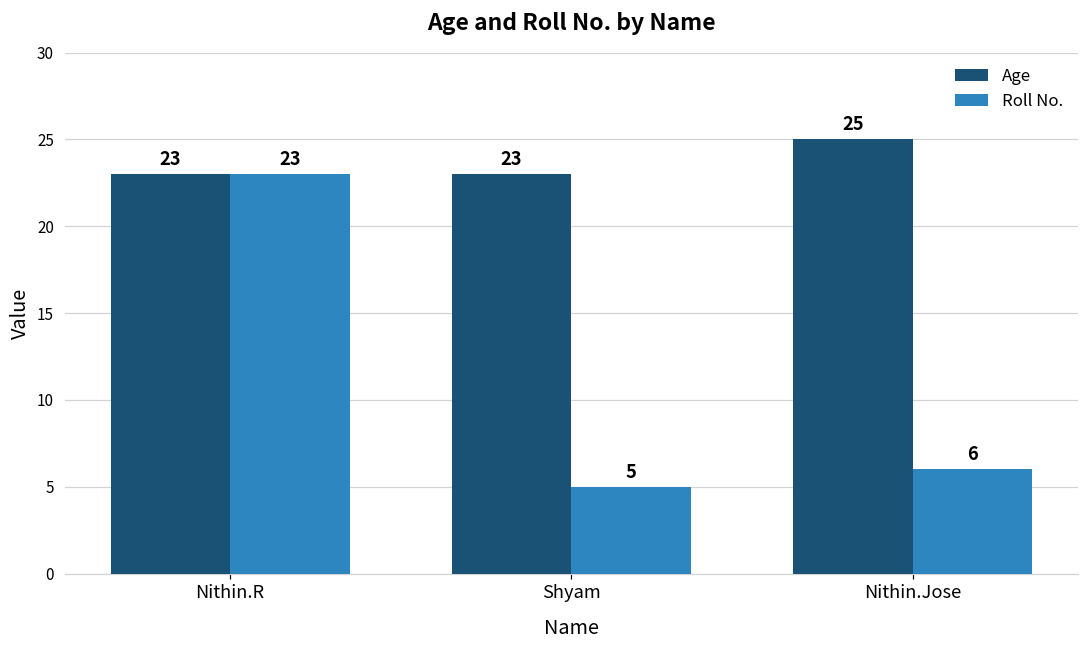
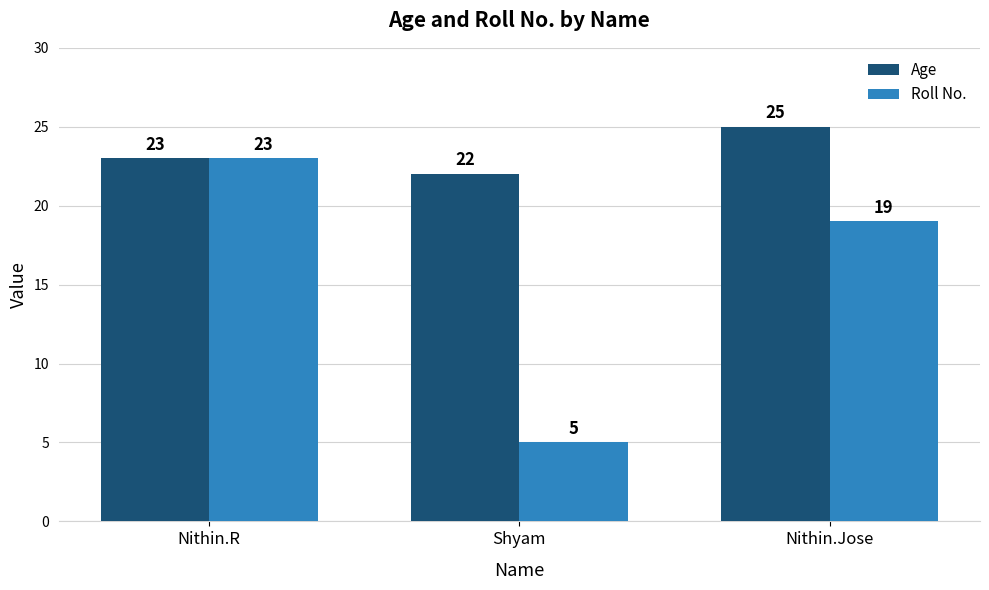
  {
    "Age": {
      "Nithin.R": 23,
-     "Shyam": 23,
+     "Shyam": 22,
      "Nithin.Jose": 25
    },
    "Roll No.": {
      "Nithin.R": 23,
      "Shyam": 5,
-     "Nithin.Jose": 6
+     "Nithin.Jose": 19
    }
  }
